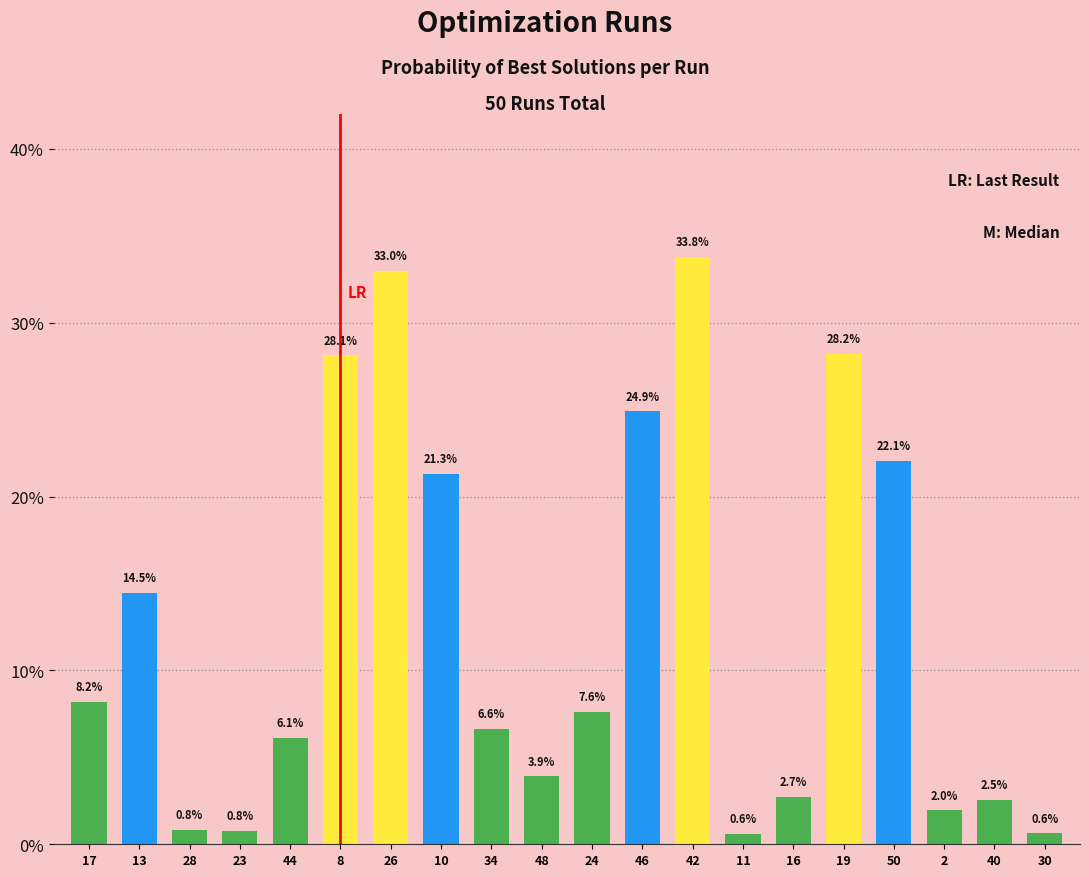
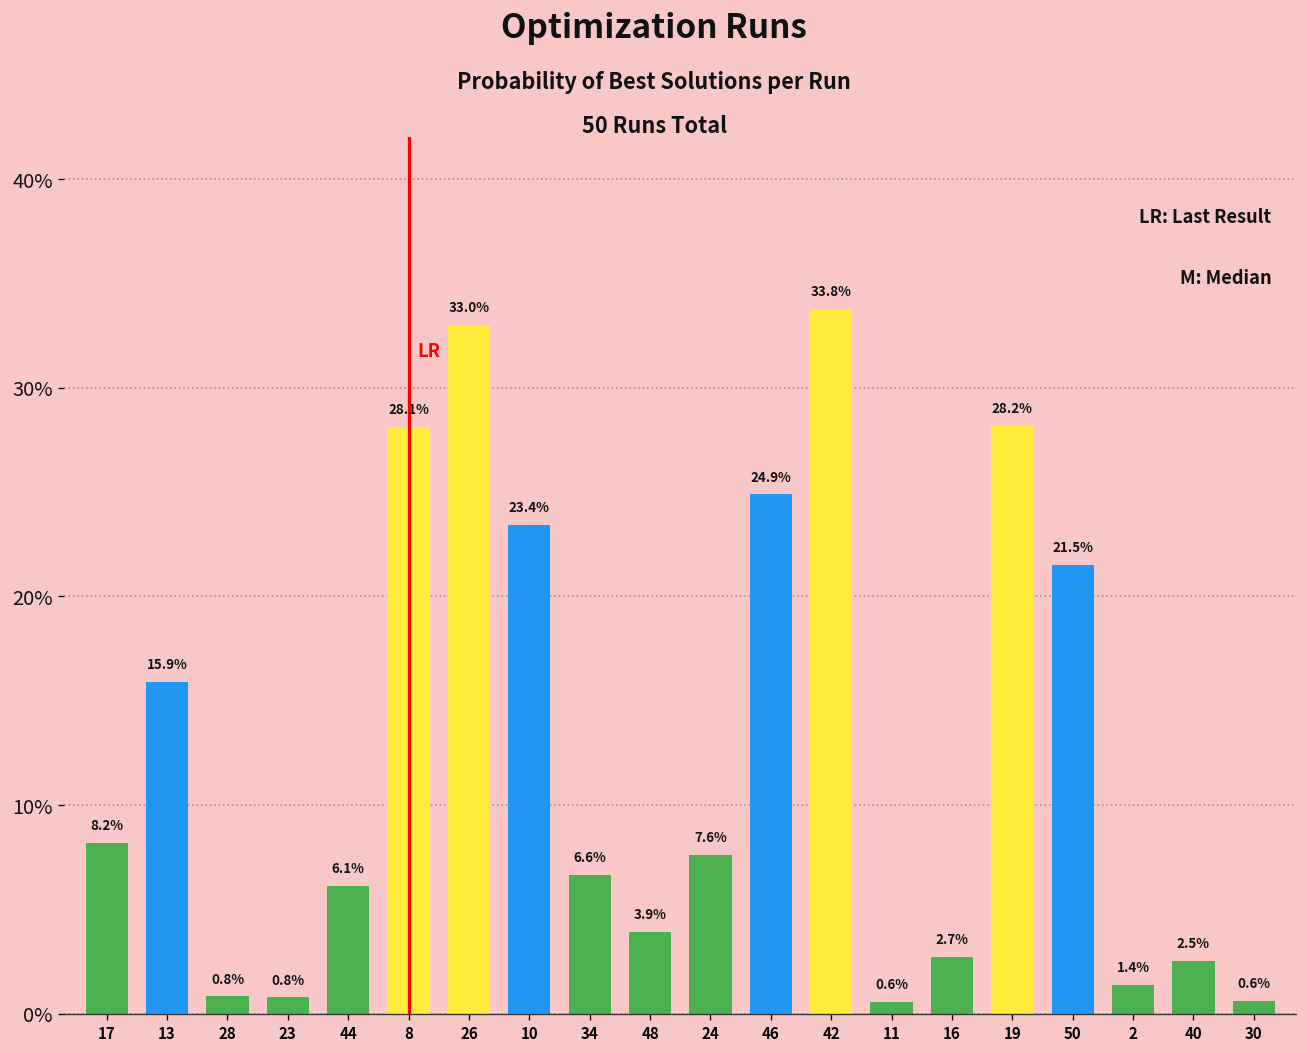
  {
    "17": "8.2%",
-   "13": "14.5%",
+   "13": "15.9%",
    "28": "0.8%",
    "23": "0.8%",
    "44": "6.1%",
    "8": "28.1%",
    "26": "33.0%",
-   "10": "21.3%",
+   "10": "23.4%",
    "34": "6.6%",
    "48": "3.9%",
    "24": "7.6%",
    "46": "24.9%",
    "42": "33.8%",
    "11": "0.6%",
    "16": "2.7%",
    "19": "28.2%",
-   "50": "22.1%",
-   "2": "2.0%",
+   "50": "21.5%",
+   "2": "1.4%",
    "40": "2.5%",
    "30": "0.6%"
  }
